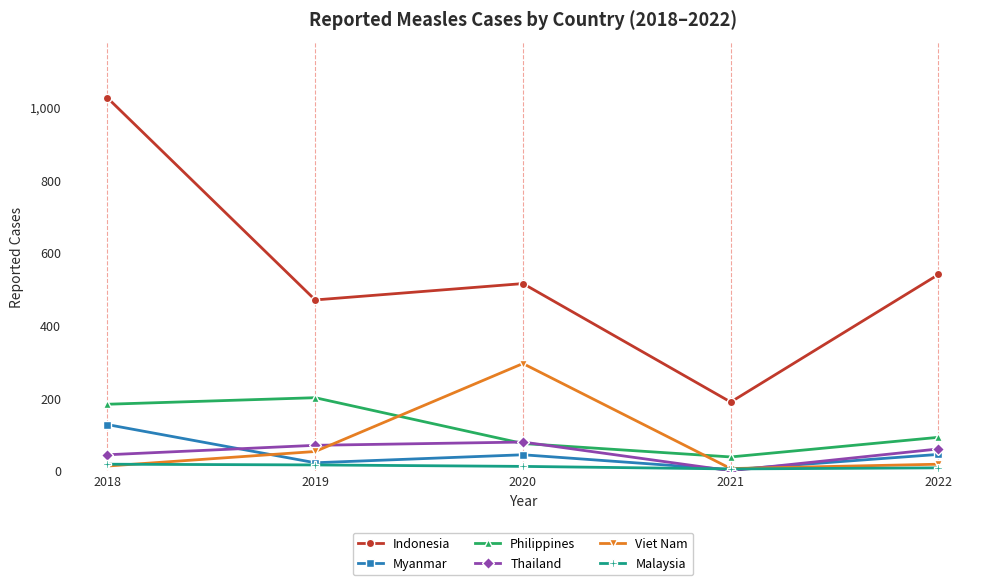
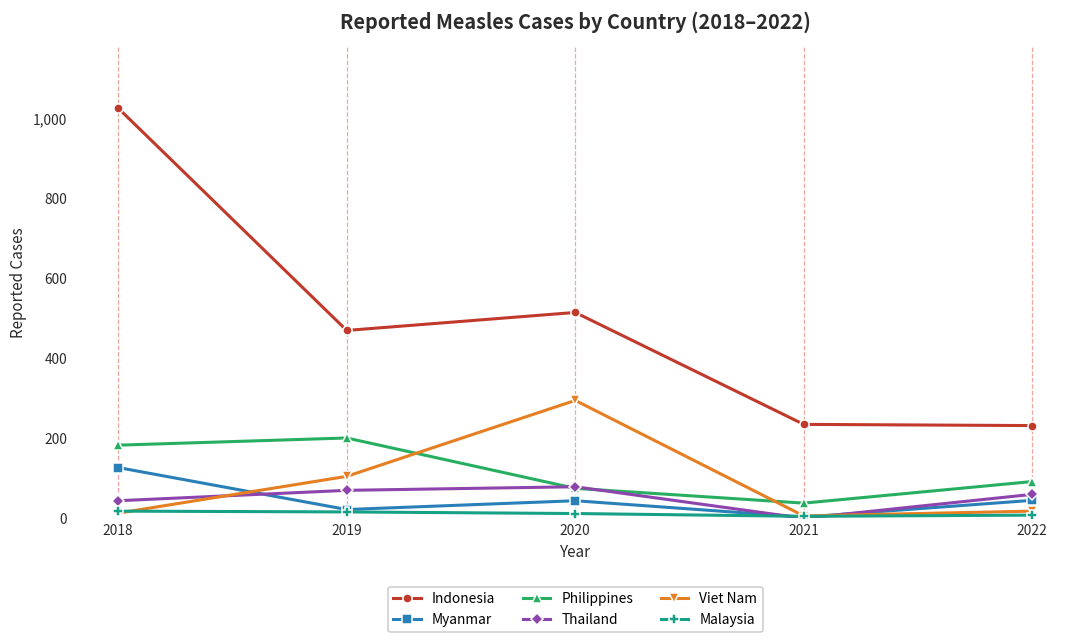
  {
    "Indonesia": {
      "2018": "1,030",
      "2019": "470",
      "2020": "520",
-     "2021": "190",
-     "2022": "540"
+     "2021": "240",
+     "2022": "230"
    },
    "Myanmar": {
      "2018": "130",
      "2020": "40",
      "2022": "50"
    },
    "Thailand": {
      "2018": "40",
      "2019": "70",
      "2022": "60"
    },
    "Viet Nam": {
-     "2019": "50",
+     "2019": "110",
      "2020": "300",
      "2022": "20"
    }
  }
